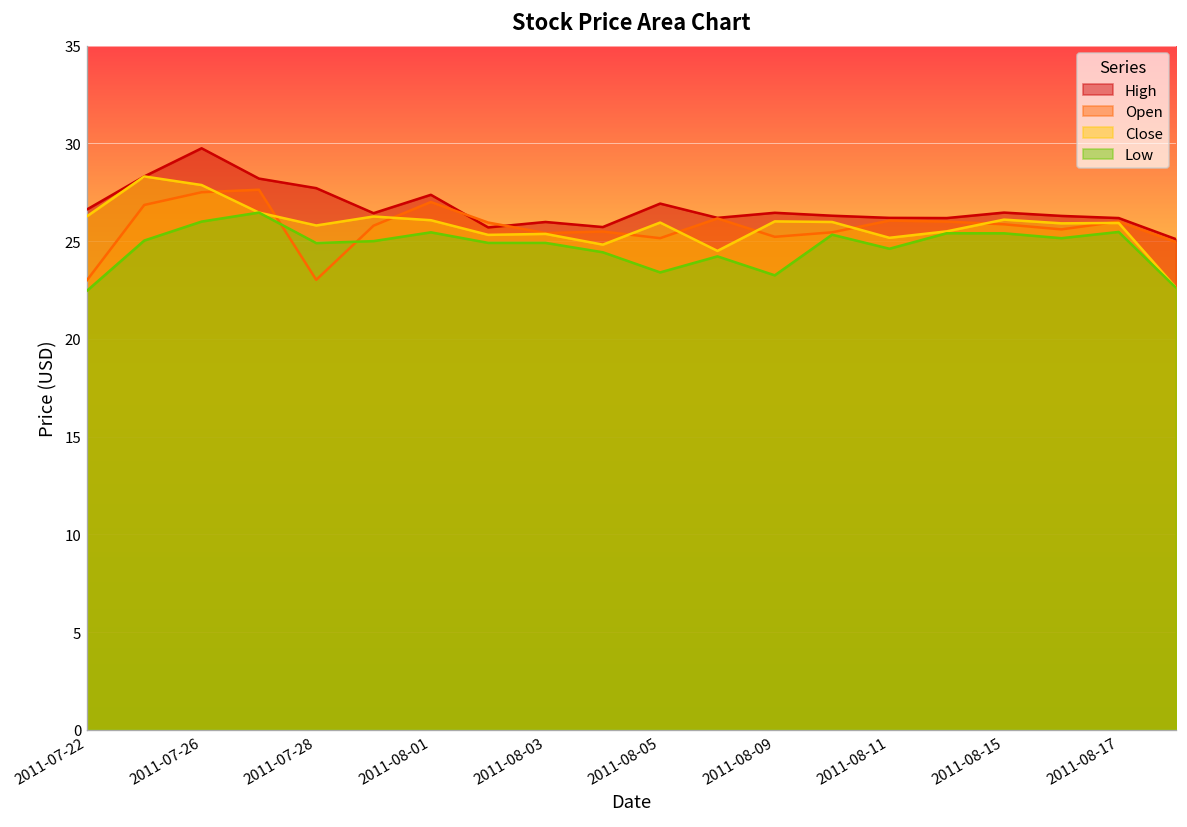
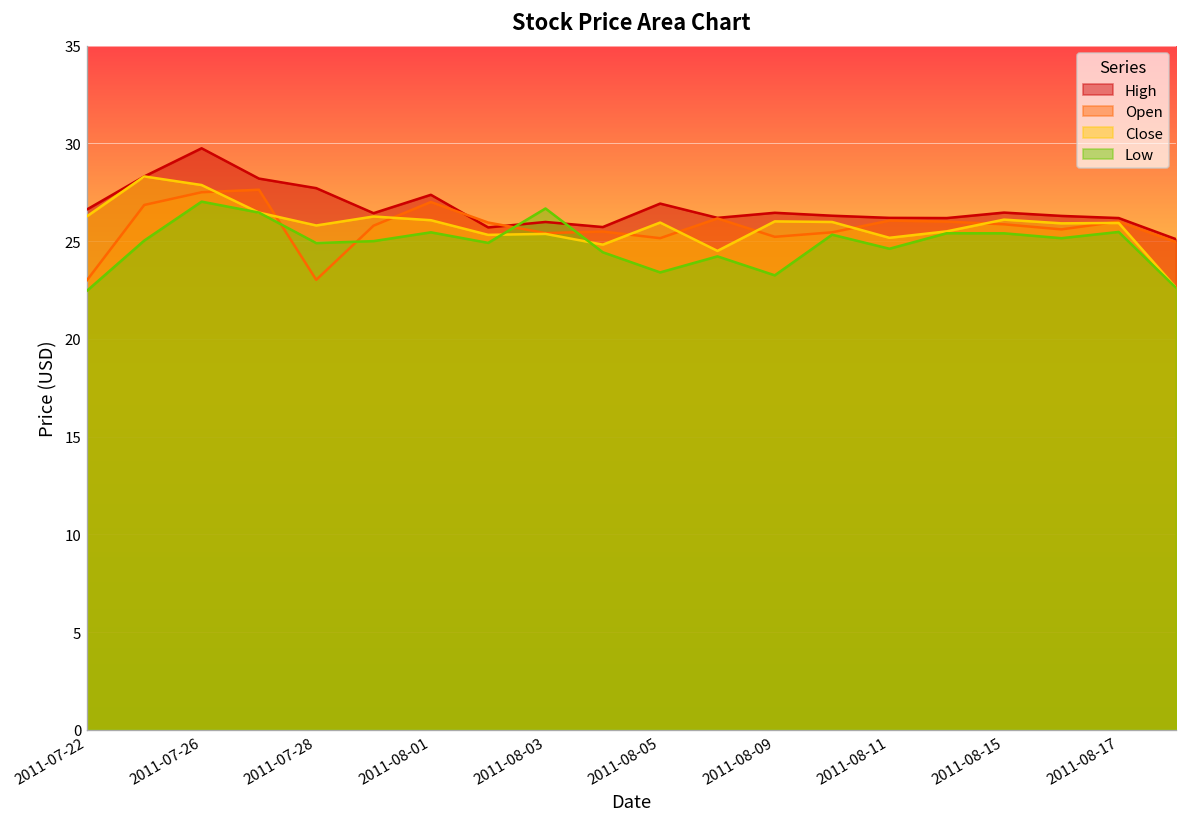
  {
    "High": {
      "2011-07-22": 26.6,
      "2011-07-26": 29.8,
      "2011-07-28": 27.7,
      "2011-08-01": 27.4,
      "2011-08-03": 26.0,
      "2011-08-05": 26.9,
      "2011-08-09": 26.5,
      "2011-08-15": 26.5,
      "2011-08-17": 26.2
    },
    "Open": {
      "2011-07-22": 23.0,
      "2011-07-26": 27.5,
      "2011-07-28": 23.0,
      "2011-08-01": 27.0,
      "2011-08-05": 25.2,
      "2011-08-09": 25.2,
      "2011-08-15": 25.9
    },
    "Close": {
      "2011-07-22": 26.3,
      "2011-07-26": 27.9,
      "2011-07-28": 25.8,
      "2011-08-01": 26.1,
      "2011-08-05": 26.0,
      "2011-08-09": 26.0,
      "2011-08-11": 25.2,
      "2011-08-15": 26.1
    },
    "Low": {
      "2011-07-22": 22.5,
-     "2011-07-26": 26.0,
+     "2011-07-26": 27.0,
      "2011-07-28": 24.9,
      "2011-08-01": 25.5,
-     "2011-08-03": 24.9,
+     "2011-08-03": 26.7,
      "2011-08-05": 23.4,
      "2011-08-09": 23.3,
      "2011-08-11": 24.6,
      "2011-08-15": 25.4,
      "2011-08-17": 25.5
    }
  }
